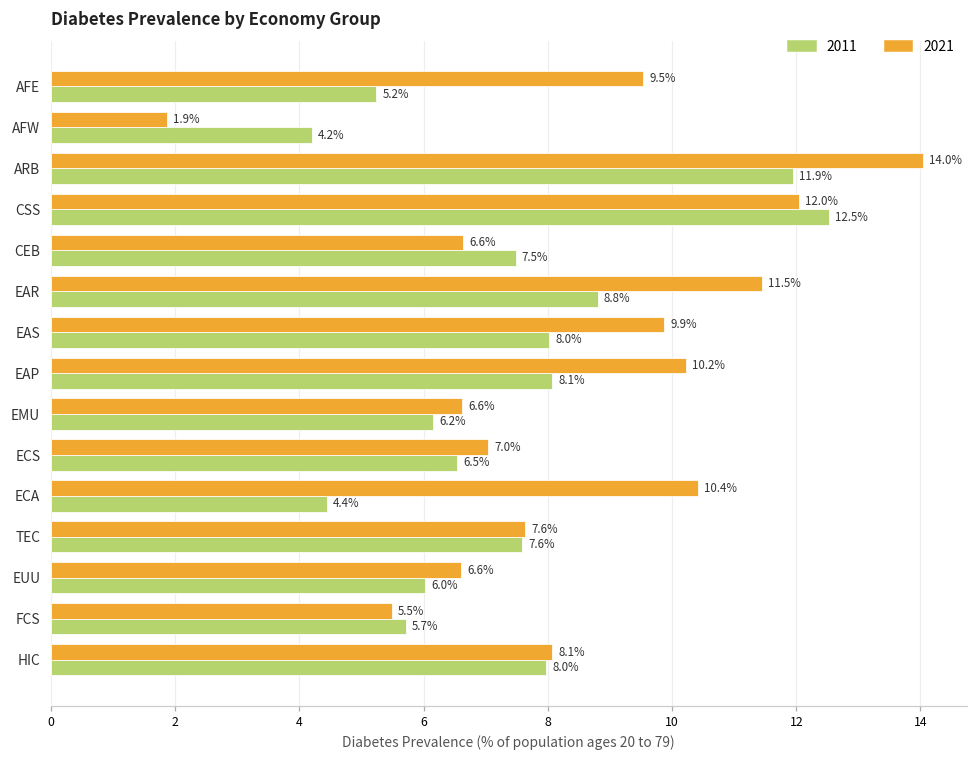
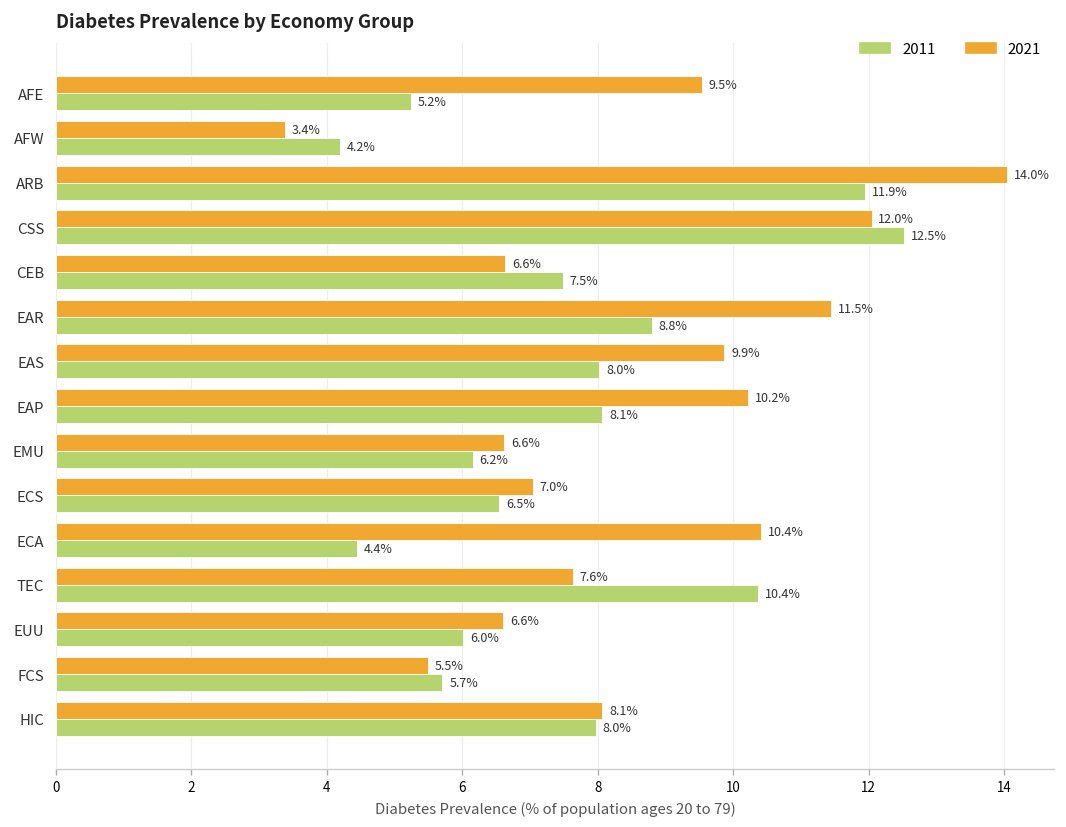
  {
    "2011": {
      "AFE": "5.2%",
      "AFW": "4.2%",
      "ARB": "11.9%",
      "CSS": "12.5%",
      "CEB": "7.5%",
      "EAR": "8.8%",
      "EAS": "8.0%",
      "EAP": "8.1%",
      "EMU": "6.2%",
      "ECS": "6.5%",
      "ECA": "4.4%",
-     "TEC": "7.6%",
+     "TEC": "10.4%",
      "EUU": "6.0%",
      "FCS": "5.7%",
      "HIC": "8.0%"
    },
    "2021": {
      "AFE": "9.5%",
-     "AFW": "1.9%",
+     "AFW": "3.4%",
      "ARB": "14.0%",
      "CSS": "12.0%",
      "CEB": "6.6%",
      "EAR": "11.5%",
      "EAS": "9.9%",
      "EAP": "10.2%",
      "EMU": "6.6%",
      "ECS": "7.0%",
      "ECA": "10.4%",
      "TEC": "7.6%",
      "EUU": "6.6%",
      "FCS": "5.5%",
      "HIC": "8.1%"
    }
  }
